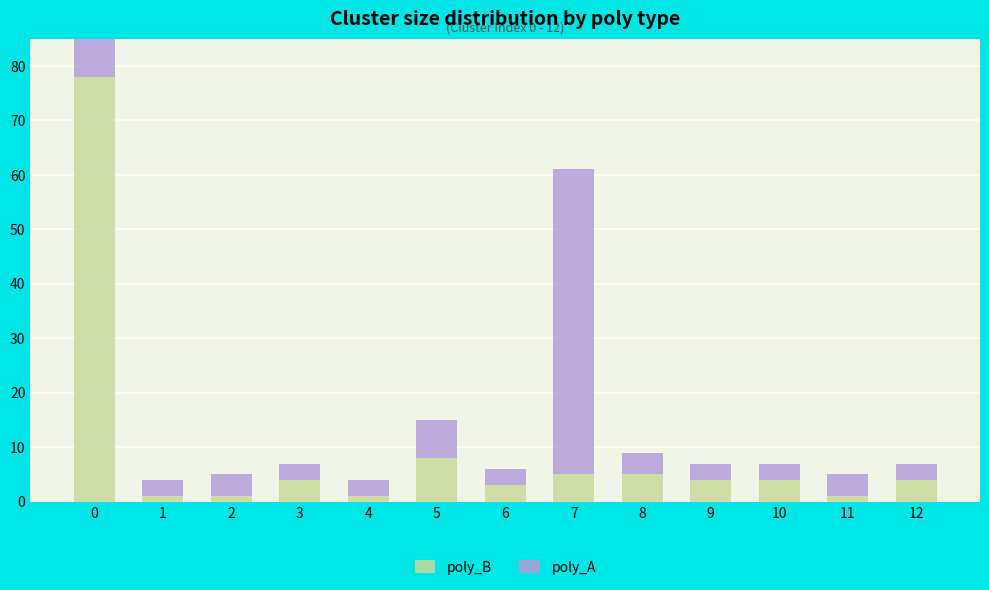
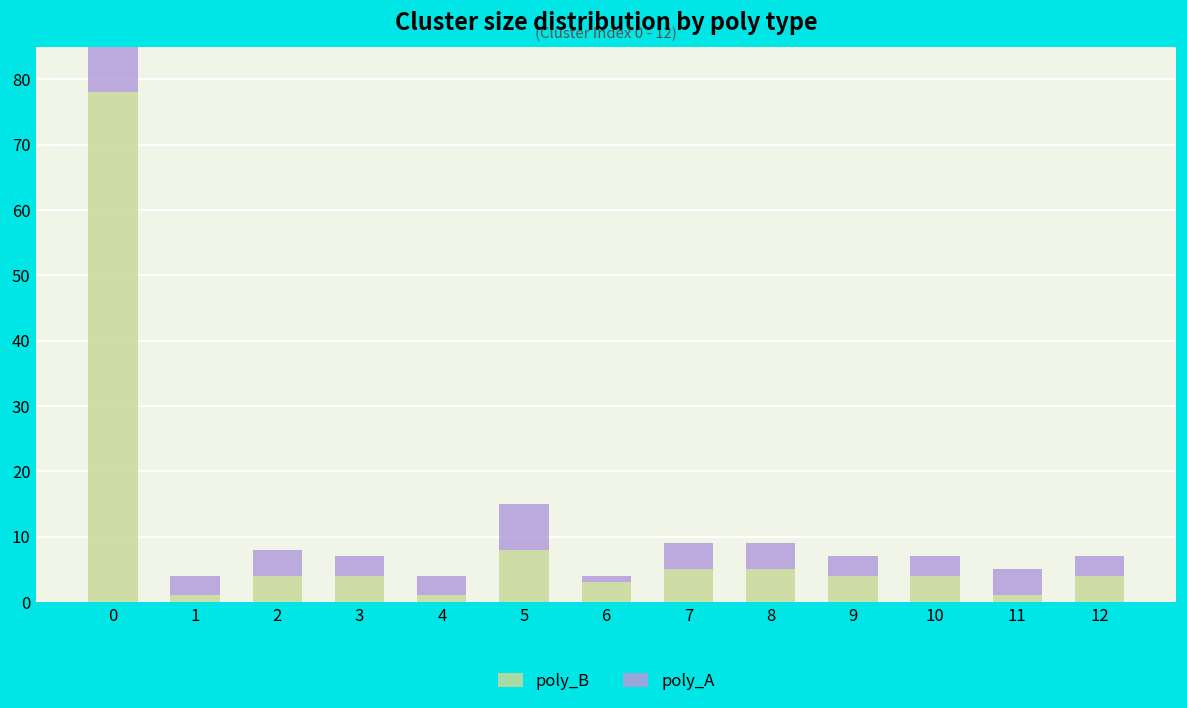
  {
    "poly_B": {
      "0": 78,
      "1": 1,
-     "2": 1,
+     "2": 4,
      "3": 4,
      "4": 1,
      "5": 8,
      "6": 3,
      "7": 5,
      "8": 5,
      "9": 4,
      "10": 4,
      "11": 1,
      "12": 4
    },
    "poly_A": {
      "1": 3,
      "2": 4,
      "3": 3,
      "4": 3,
      "5": 7,
-     "6": 3,
-     "7": 56,
+     "6": 1,
+     "7": 4,
      "8": 4,
      "9": 3,
      "10": 3,
      "11": 4,
      "12": 3
    }
  }
